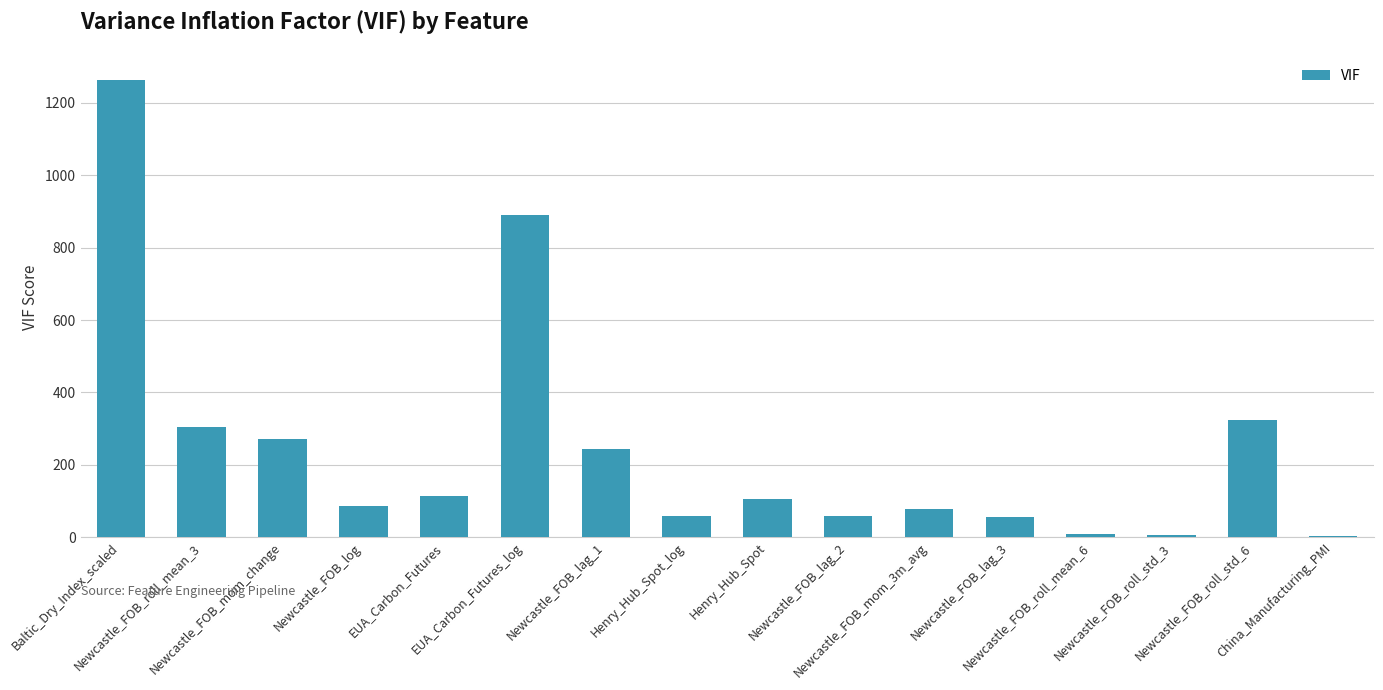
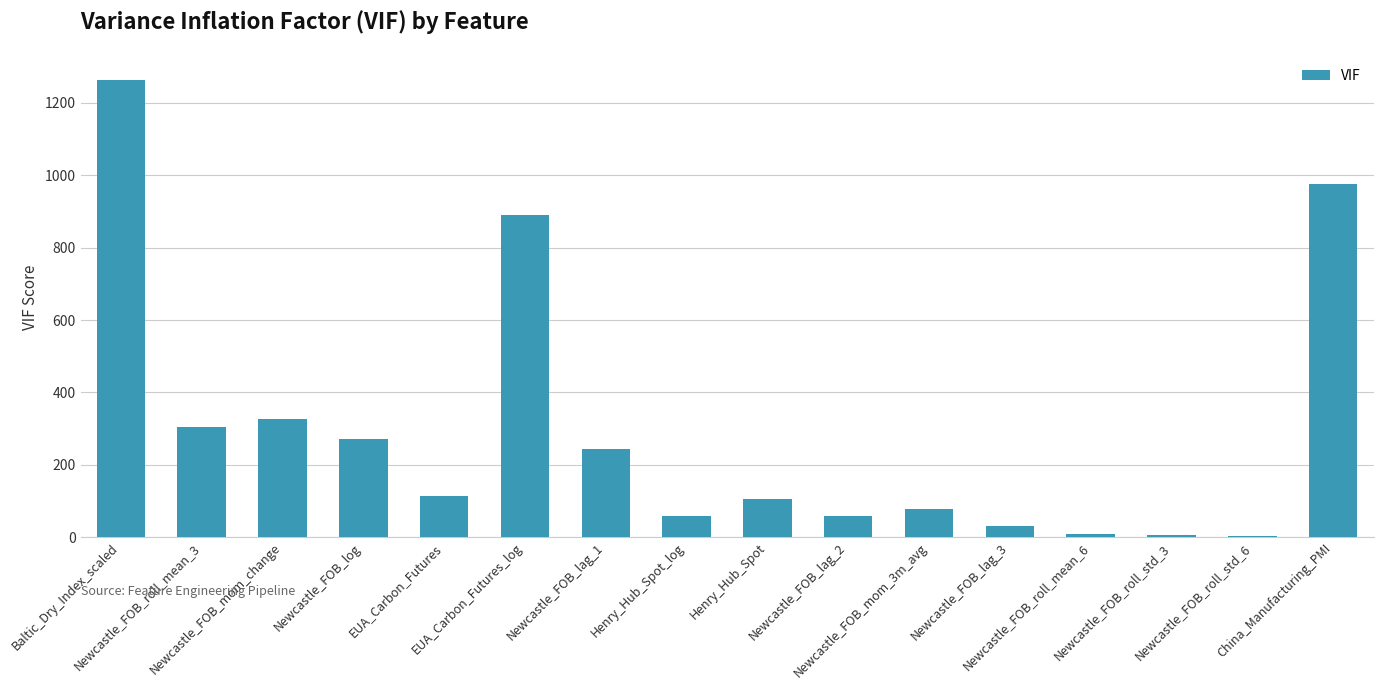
  {
    "Baltic_Dry_Index_scaled": 1260,
    "Newcastle_FOB_roll_mean_3": 310,
-   "Newcastle_FOB_mom_change": 270,
-   "Newcastle_FOB_log": 90,
+   "Newcastle_FOB_mom_change": 330,
+   "Newcastle_FOB_log": 270,
    "EUA_Carbon_Futures": 110,
    "EUA_Carbon_Futures_log": 890,
    "Newcastle_FOB_lag_1": 240,
    "Henry_Hub_Spot_log": 60,
    "Henry_Hub_Spot": 110,
    "Newcastle_FOB_lag_2": 60,
    "Newcastle_FOB_mom_3m_avg": 80,
-   "Newcastle_FOB_lag_3": 60,
+   "Newcastle_FOB_lag_3": 30,
    "Newcastle_FOB_roll_mean_6": 10,
-   "Newcastle_FOB_roll_std_6": 330,
-   "China_Manufacturing_PMI": 0
+   "Newcastle_FOB_roll_std_6": 0,
+   "China_Manufacturing_PMI": 980
  }
